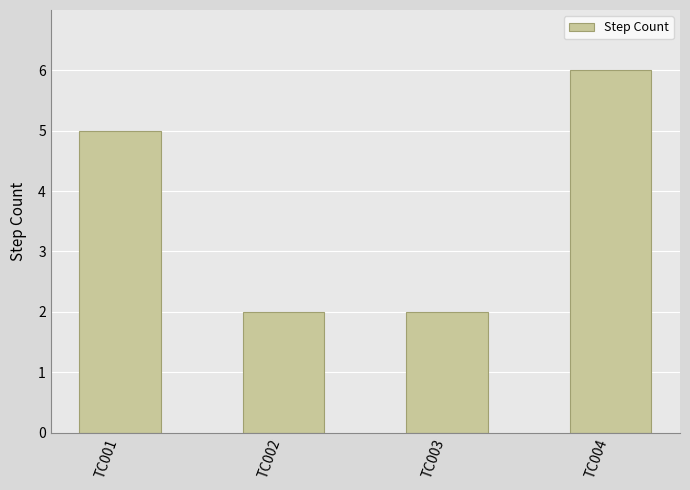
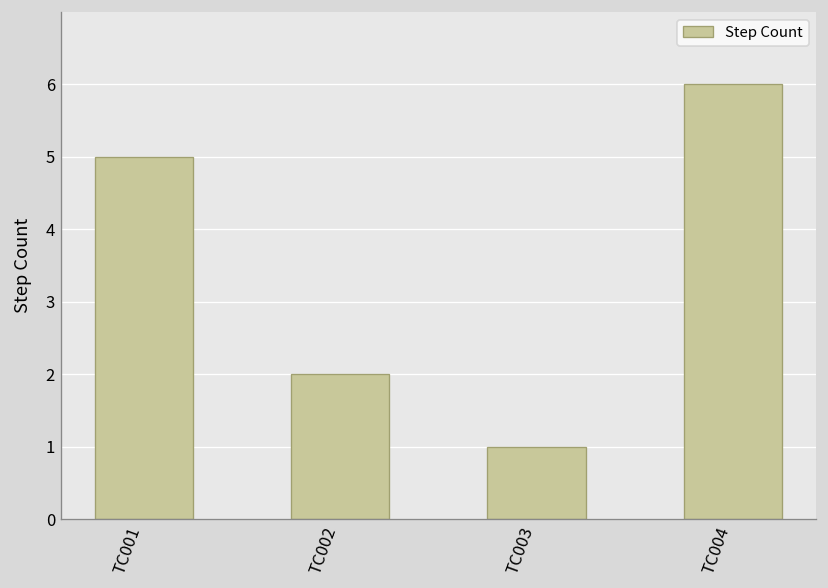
  {
    "TC001": 5,
    "TC002": 2,
-   "TC003": 2,
+   "TC003": 1,
    "TC004": 6
  }
